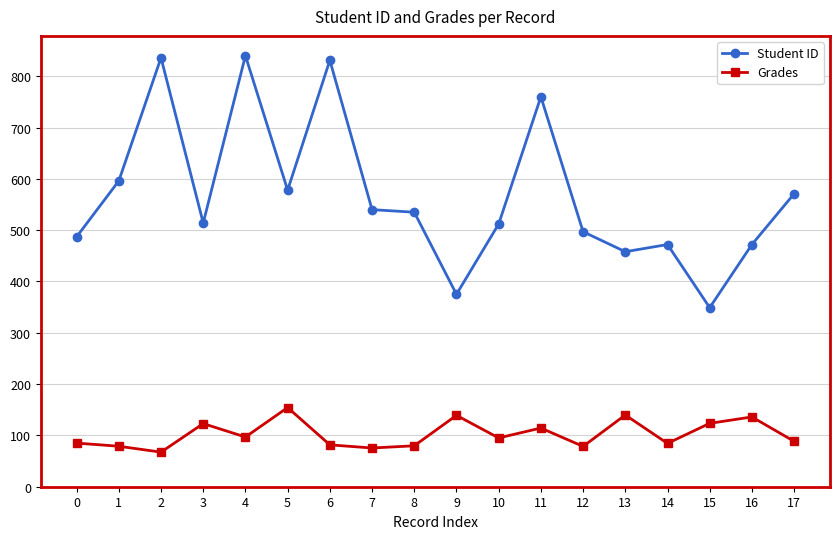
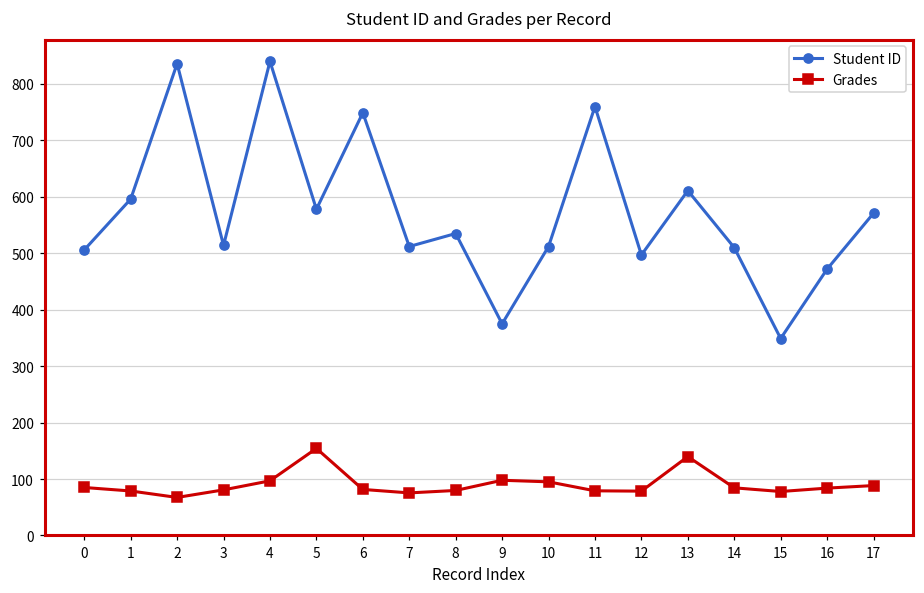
  {
    "Student ID": {
-     "0": 490,
+     "0": 510,
      "1": 600,
      "2": 840,
      "3": 510,
      "4": 840,
      "5": 580,
-     "6": 830,
-     "7": 540,
+     "6": 750,
+     "7": 510,
      "8": 540,
      "9": 380,
      "10": 510,
      "11": 760,
      "12": 500,
-     "13": 460,
-     "14": 470,
+     "13": 610,
+     "14": 510,
      "15": 350,
      "16": 470,
      "17": 570
    },
    "Grades": {
      "0": 90,
      "1": 80,
      "2": 70,
-     "3": 120,
+     "3": 80,
      "4": 100,
      "5": 150,
      "6": 80,
      "7": 80,
      "8": 80,
-     "9": 140,
+     "9": 100,
      "10": 100,
-     "11": 110,
+     "11": 80,
      "12": 80,
      "13": 140,
      "14": 80,
-     "15": 120,
-     "16": 140,
+     "15": 80,
+     "16": 80,
      "17": 90
    }
  }
